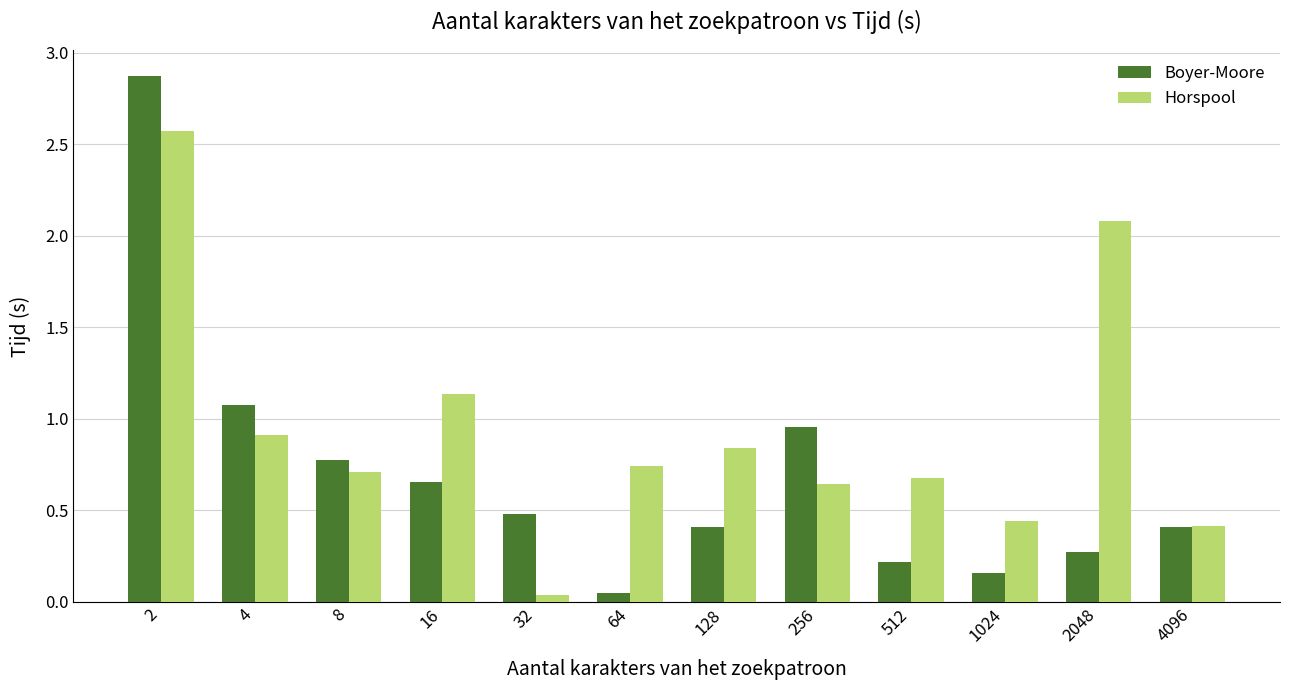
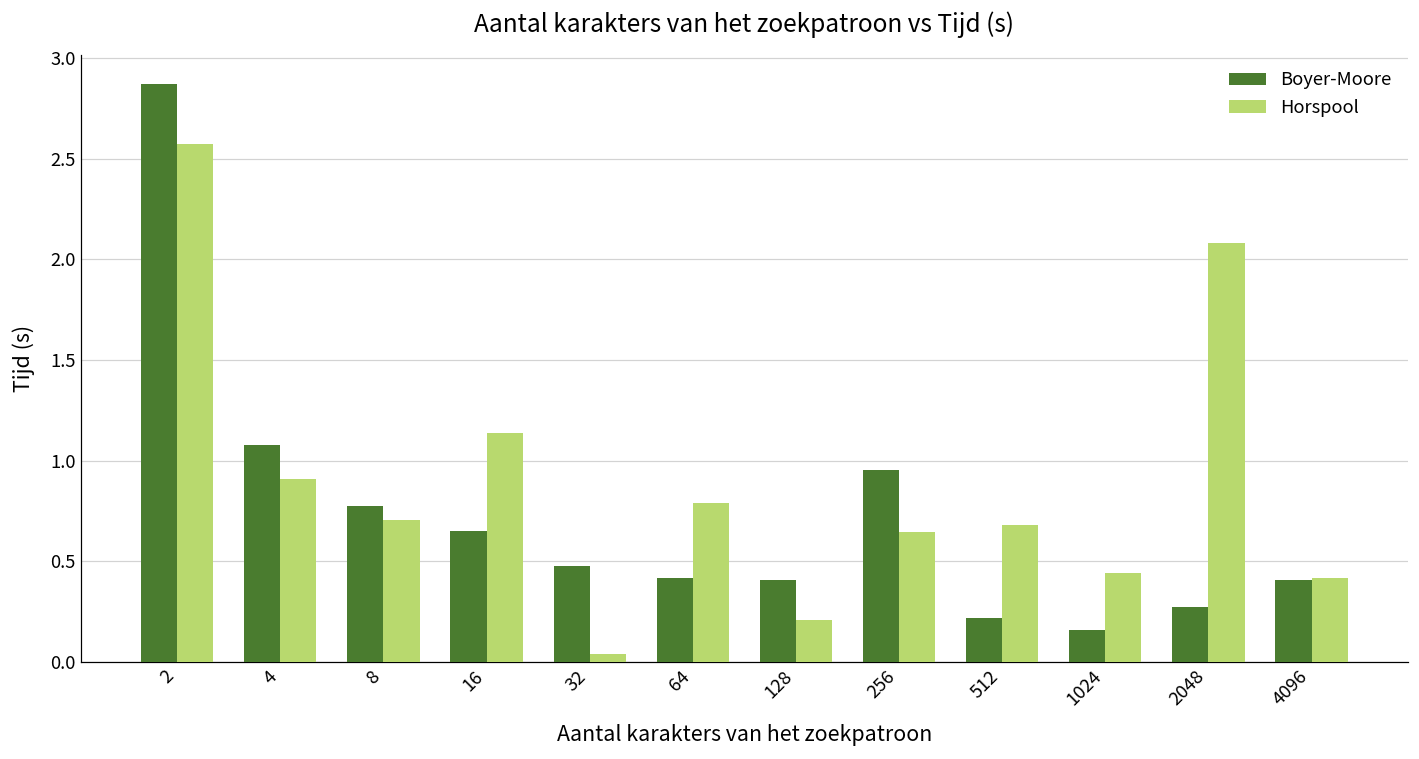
  {
    "Boyer-Moore": {
      "2": 2.87,
      "4": 1.08,
      "8": 0.78,
      "16": 0.65,
      "32": 0.48,
-     "64": 0.05,
+     "64": 0.42,
      "128": 0.41,
      "256": 0.95,
      "512": 0.22,
      "1024": 0.16,
      "2048": 0.27,
      "4096": 0.41
    },
    "Horspool": {
      "2": 2.57,
      "4": 0.91,
      "8": 0.71,
      "16": 1.14,
      "32": 0.04,
-     "64": 0.74,
-     "128": 0.84,
+     "64": 0.79,
+     "128": 0.21,
      "256": 0.65,
      "512": 0.68,
      "1024": 0.44,
      "2048": 2.08,
      "4096": 0.42
    }
  }
